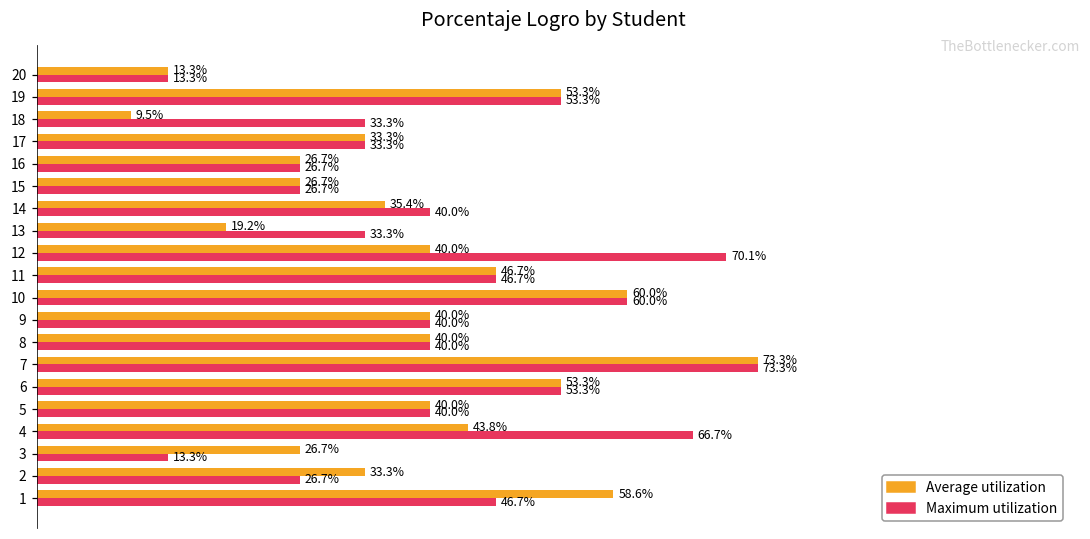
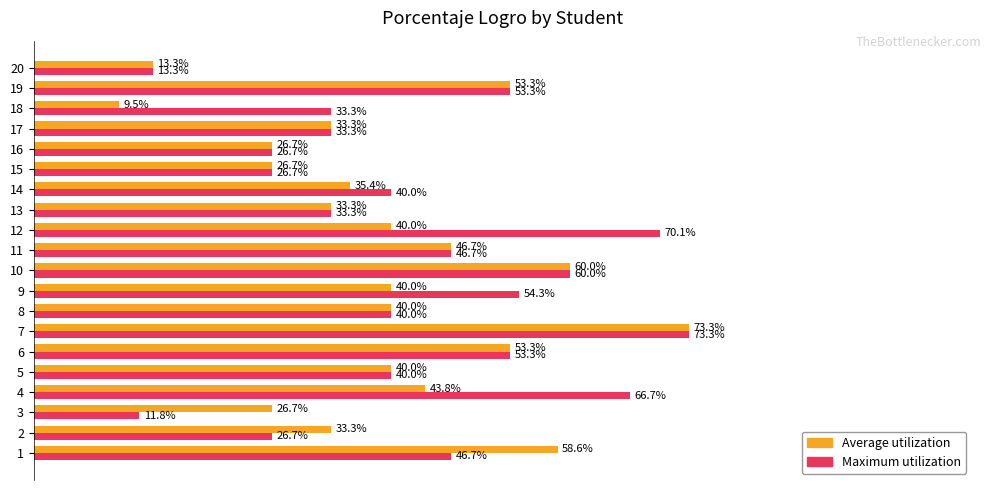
  {
    "Average utilization": {
      "18": "9.5%",
      "14": "35.4%",
-     "13": "19.2%",
+     "13": "33.3%",
      "12": "40.0%",
      "9": "40.0%",
      "4": "43.8%",
      "3": "26.7%",
      "2": "33.3%",
      "1": "58.6%"
    },
    "Maximum utilization": {
      "18": "33.3%",
      "14": "40.0%",
      "12": "70.1%",
-     "9": "40.0%",
+     "9": "54.3%",
      "4": "66.7%",
-     "3": "13.3%",
+     "3": "11.8%",
      "2": "26.7%",
      "1": "46.7%"
    }
  }
